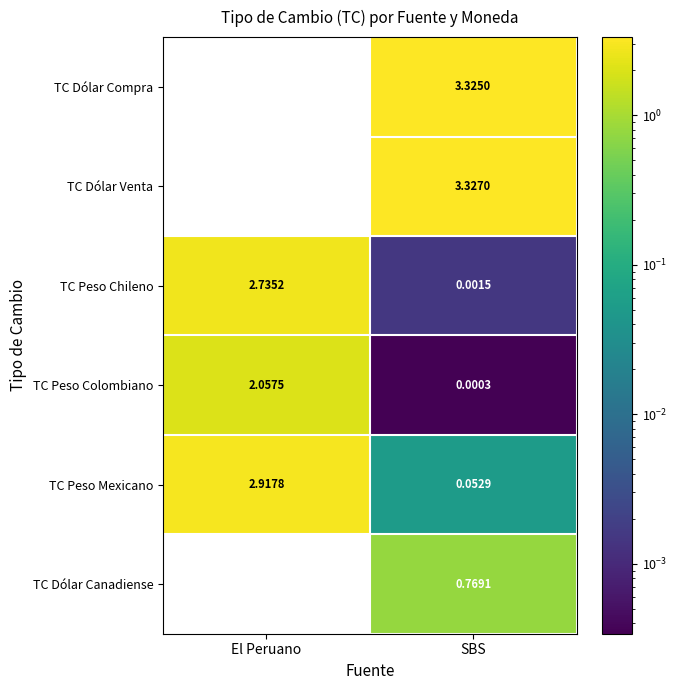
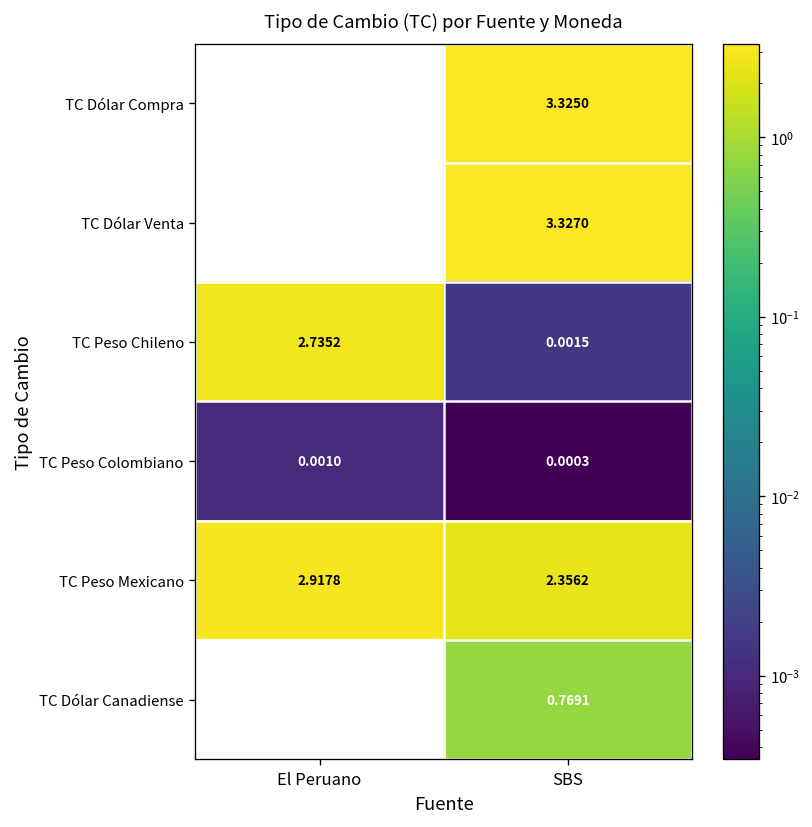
  {
    "TC Dólar Compra": {
      "SBS": 3.3250
    },
    "TC Dólar Venta": {
      "SBS": 3.3270
    },
    "TC Peso Chileno": {
      "El Peruano": 2.7352,
      "SBS": 0.0015
    },
    "TC Peso Colombiano": {
-     "El Peruano": 2.0575,
+     "El Peruano": 0.0010,
      "SBS": 0.0003
    },
    "TC Peso Mexicano": {
      "El Peruano": 2.9178,
-     "SBS": 0.0529
+     "SBS": 2.3562
    },
    "TC Dólar Canadiense": {
      "SBS": 0.7691
    }
  }
